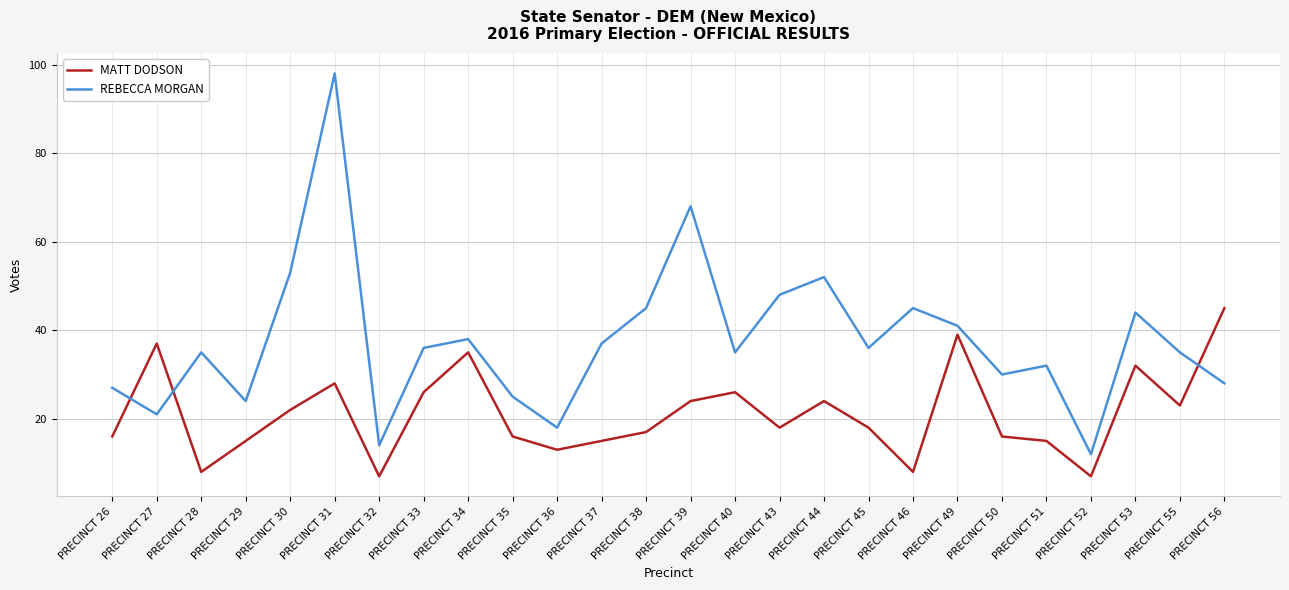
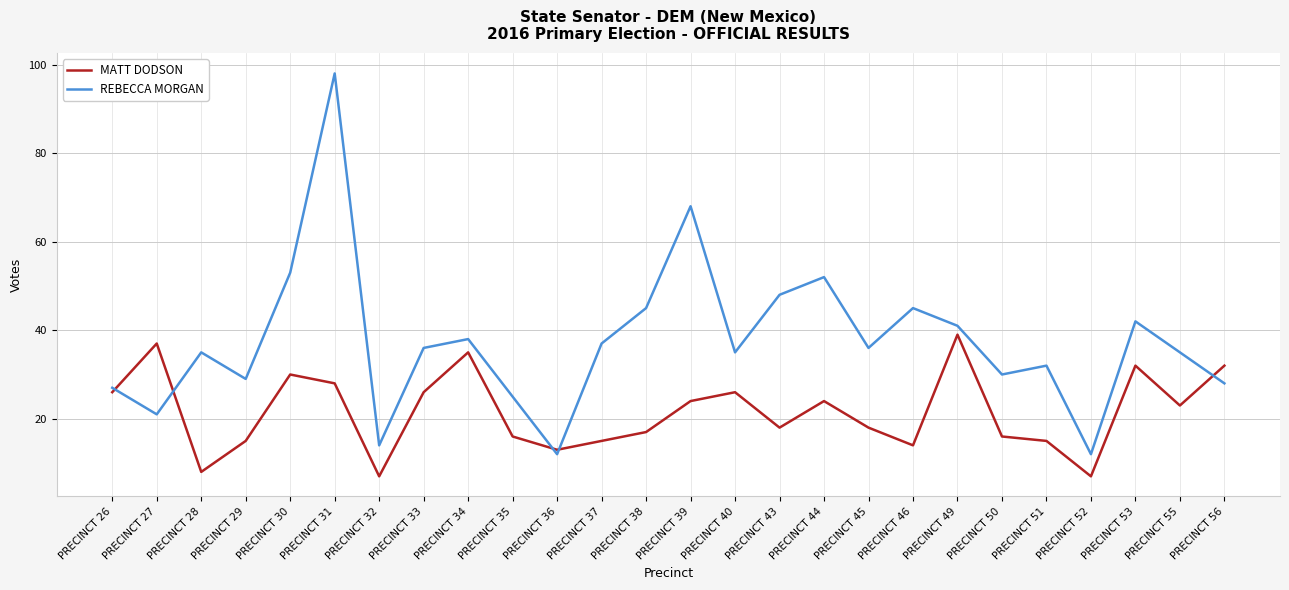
  {
    "MATT DODSON": {
-     "PRECINCT 26": 16,
+     "PRECINCT 26": 26,
      "PRECINCT 27": 37,
      "PRECINCT 28": 8,
      "PRECINCT 29": 15,
-     "PRECINCT 30": 22,
+     "PRECINCT 30": 30,
      "PRECINCT 31": 28,
      "PRECINCT 32": 7,
      "PRECINCT 33": 26,
      "PRECINCT 34": 35,
      "PRECINCT 35": 16,
      "PRECINCT 36": 13,
      "PRECINCT 37": 15,
      "PRECINCT 38": 17,
      "PRECINCT 39": 24,
      "PRECINCT 40": 26,
      "PRECINCT 43": 18,
      "PRECINCT 44": 24,
      "PRECINCT 45": 18,
-     "PRECINCT 46": 8,
+     "PRECINCT 46": 14,
      "PRECINCT 49": 39,
      "PRECINCT 50": 16,
      "PRECINCT 51": 15,
      "PRECINCT 52": 7,
      "PRECINCT 53": 32,
      "PRECINCT 55": 23,
-     "PRECINCT 56": 45
+     "PRECINCT 56": 32
    },
    "REBECCA MORGAN": {
      "PRECINCT 26": 27,
      "PRECINCT 27": 21,
      "PRECINCT 28": 35,
-     "PRECINCT 29": 24,
+     "PRECINCT 29": 29,
      "PRECINCT 30": 53,
      "PRECINCT 31": 98,
      "PRECINCT 32": 14,
      "PRECINCT 33": 36,
      "PRECINCT 34": 38,
      "PRECINCT 35": 25,
-     "PRECINCT 36": 18,
+     "PRECINCT 36": 12,
      "PRECINCT 37": 37,
      "PRECINCT 38": 45,
      "PRECINCT 39": 68,
      "PRECINCT 40": 35,
      "PRECINCT 43": 48,
      "PRECINCT 44": 52,
      "PRECINCT 45": 36,
      "PRECINCT 46": 45,
      "PRECINCT 49": 41,
      "PRECINCT 50": 30,
      "PRECINCT 51": 32,
      "PRECINCT 52": 12,
-     "PRECINCT 53": 44,
+     "PRECINCT 53": 42,
      "PRECINCT 55": 35,
      "PRECINCT 56": 28
    }
  }
